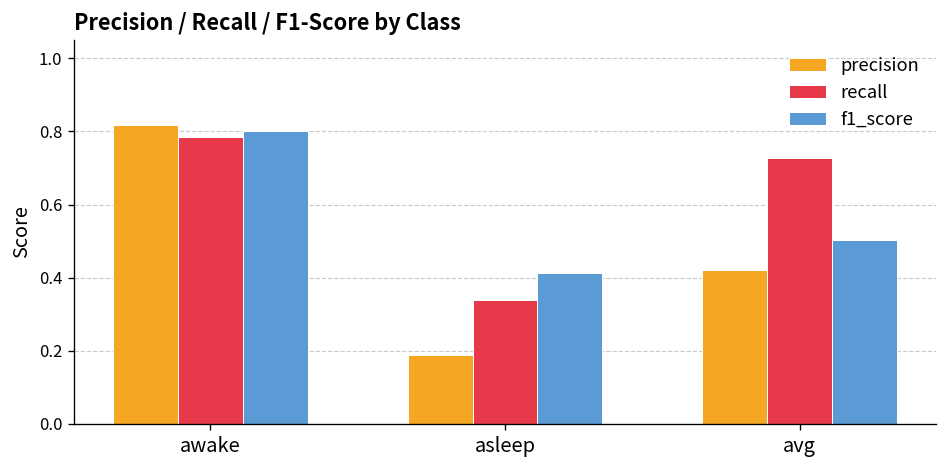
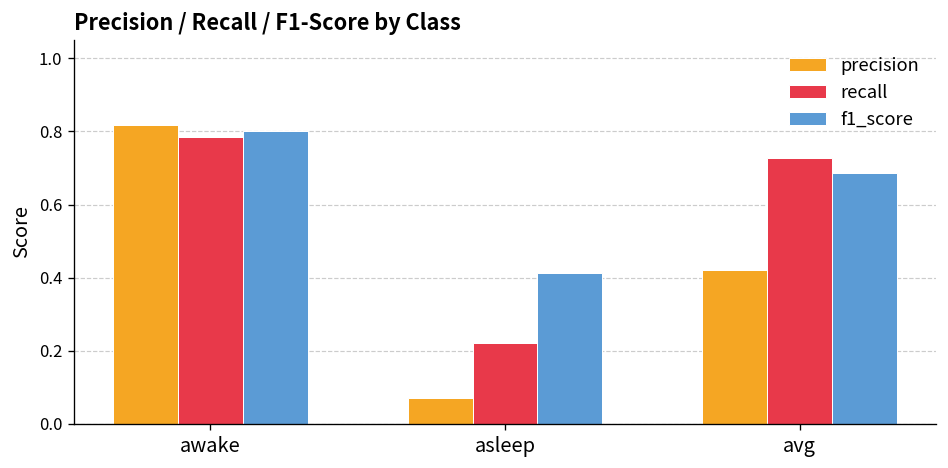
  {
    "precision": {
      "awake": 0.82,
-     "asleep": 0.19,
+     "asleep": 0.07,
      "avg": 0.42
    },
    "recall": {
      "awake": 0.79,
-     "asleep": 0.34,
+     "asleep": 0.22,
      "avg": 0.73
    },
    "f1_score": {
      "awake": 0.80,
      "asleep": 0.41,
-     "avg": 0.50
+     "avg": 0.69
    }
  }
